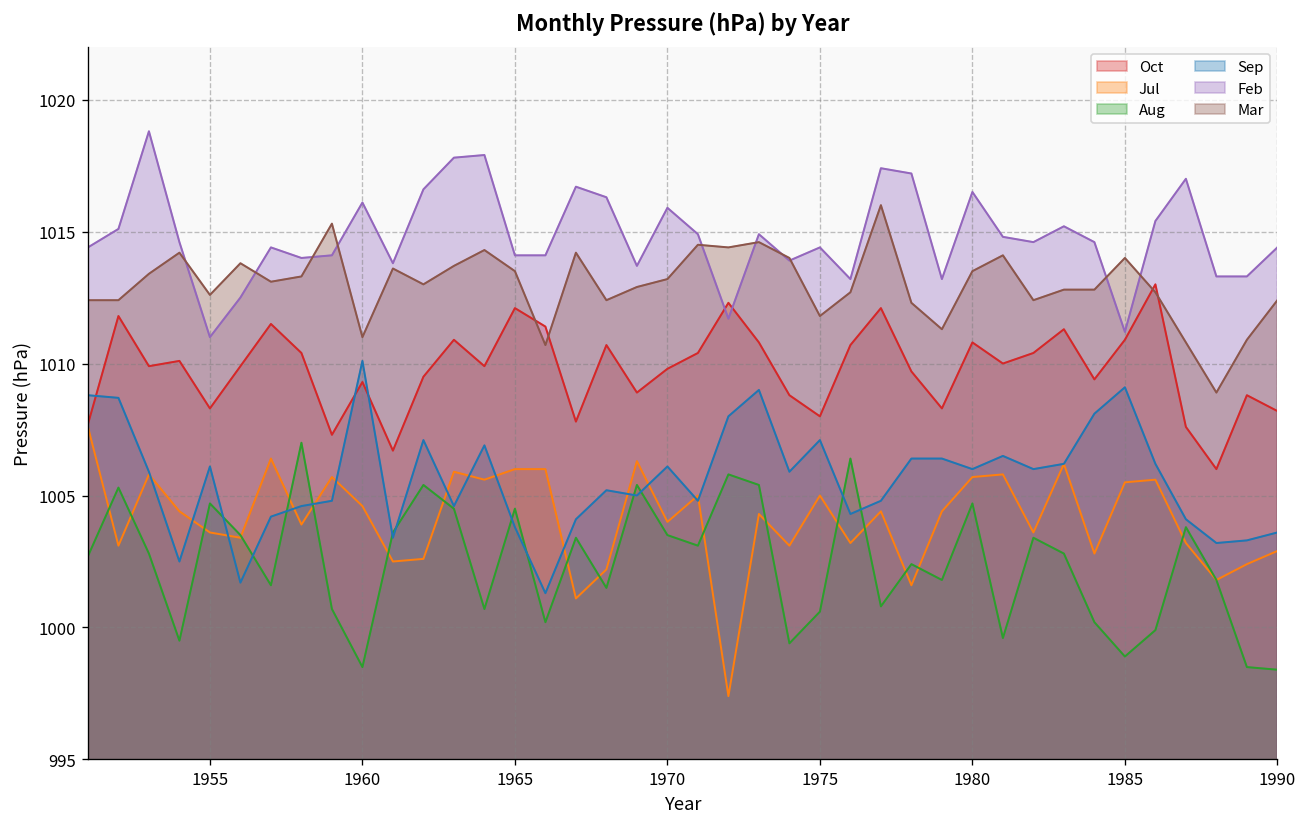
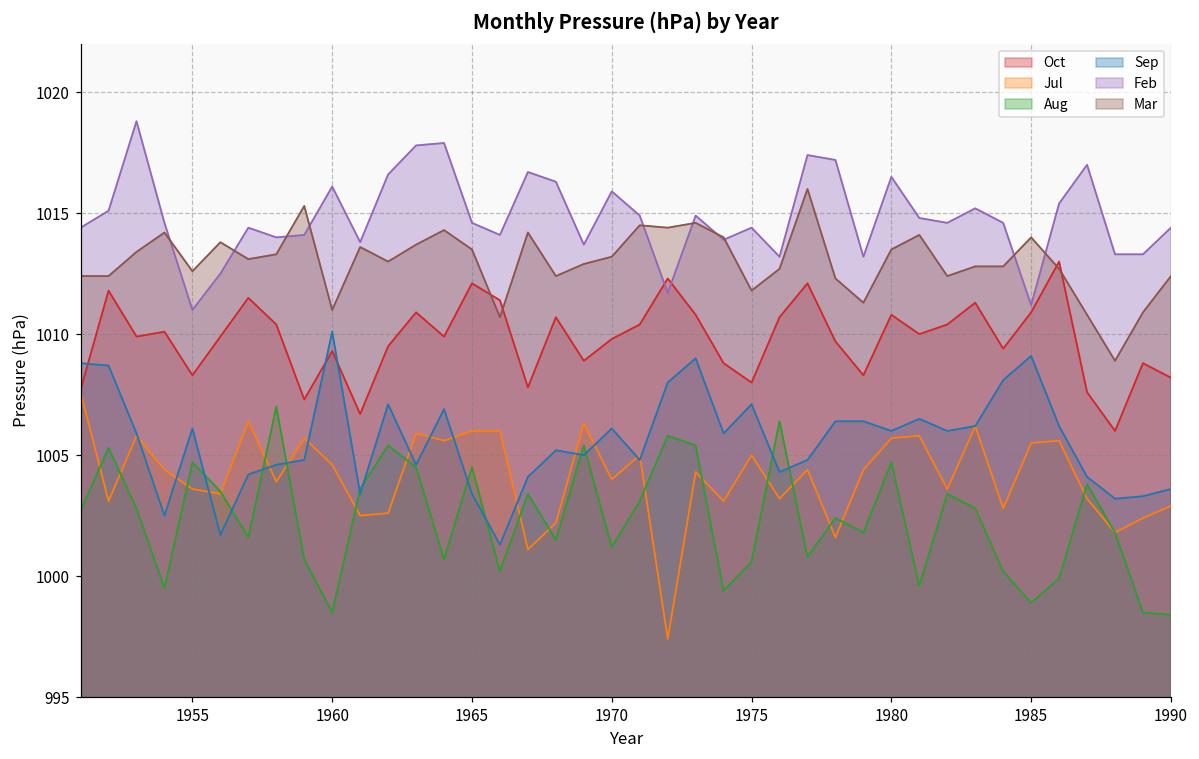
  {
    "Aug": {
      "1955": 1004.7,
      "1960": 998.5,
      "1965": 1004.5,
-     "1970": 1003.5,
+     "1970": 1001.2,
      "1975": 1000.6,
      "1980": 1004.7,
      "1985": 998.9,
      "1990": 998.4
    },
    "Sep": {
      "1955": 1006.1,
      "1960": 1010.1,
-     "1965": 1003.8,
+     "1965": 1003.4,
      "1970": 1006.1,
      "1975": 1007.1,
      "1980": 1006.0,
      "1985": 1009.1,
      "1990": 1003.6
    },
    "Feb": {
      "1955": 1011.0,
      "1960": 1016.1,
-     "1965": 1014.1,
+     "1965": 1014.6,
      "1970": 1015.9,
      "1975": 1014.4,
      "1980": 1016.5,
      "1985": 1011.2,
      "1990": 1014.4
    }
  }
